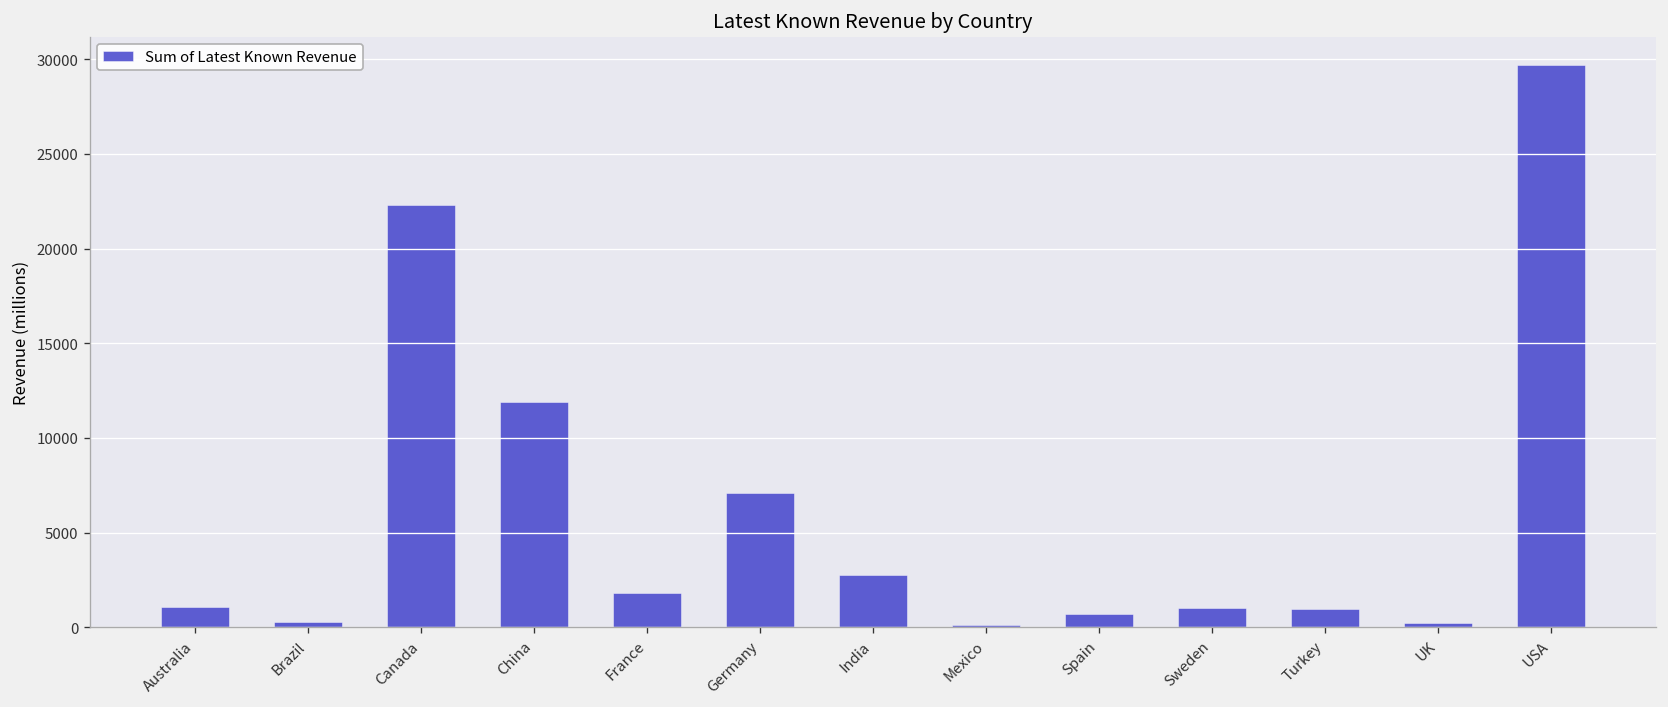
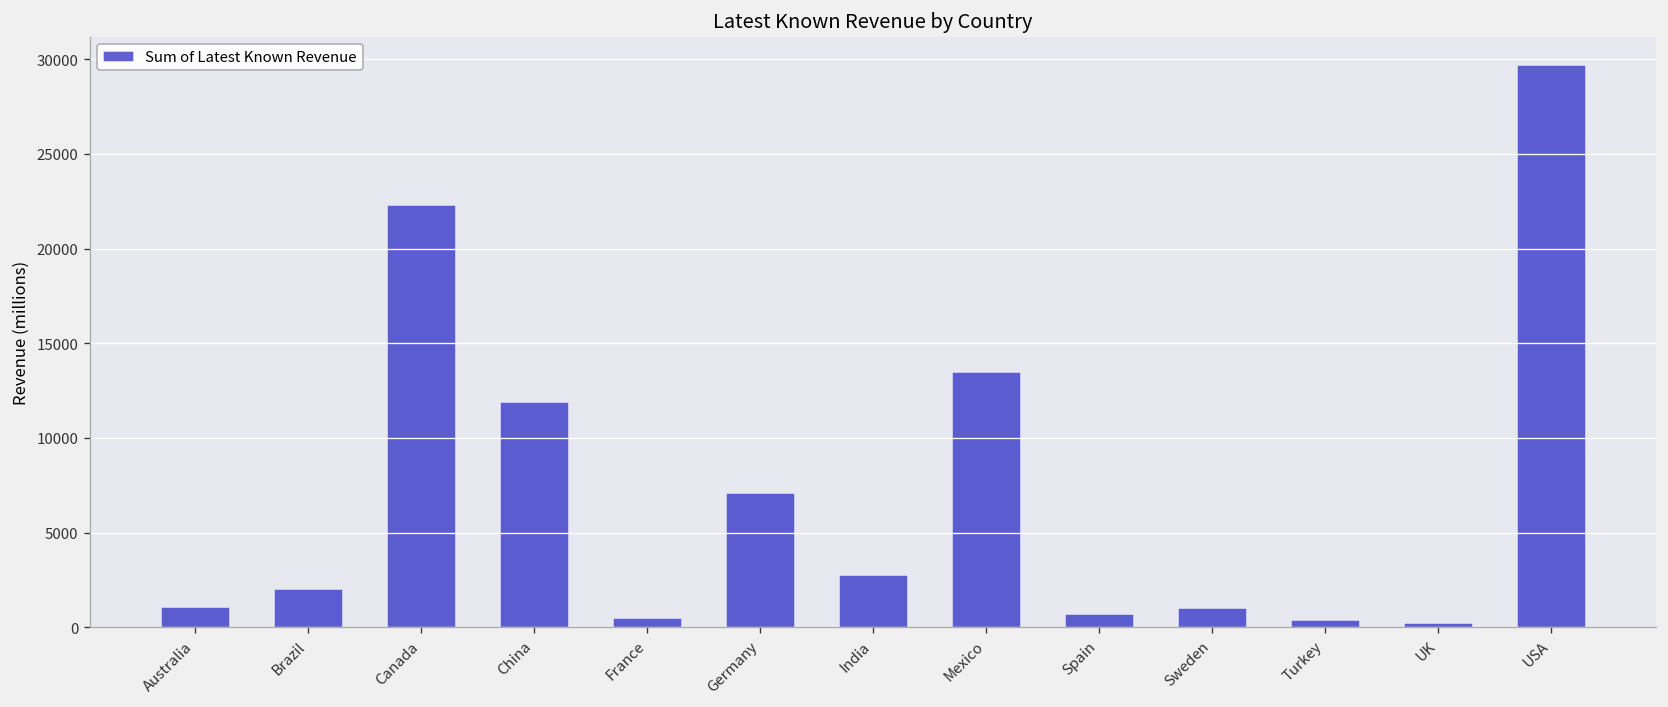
  {
    "Australia": 1100,
-   "Brazil": 300,
+   "Brazil": 2000,
    "Canada": 22300,
    "China": 11900,
-   "France": 1800,
+   "France": 500,
    "Germany": 7100,
    "India": 2800,
-   "Mexico": 100,
+   "Mexico": 13500,
    "Spain": 700,
    "Sweden": 1000,
-   "Turkey": 1000,
+   "Turkey": 400,
    "UK": 200,
    "USA": 29700
  }
